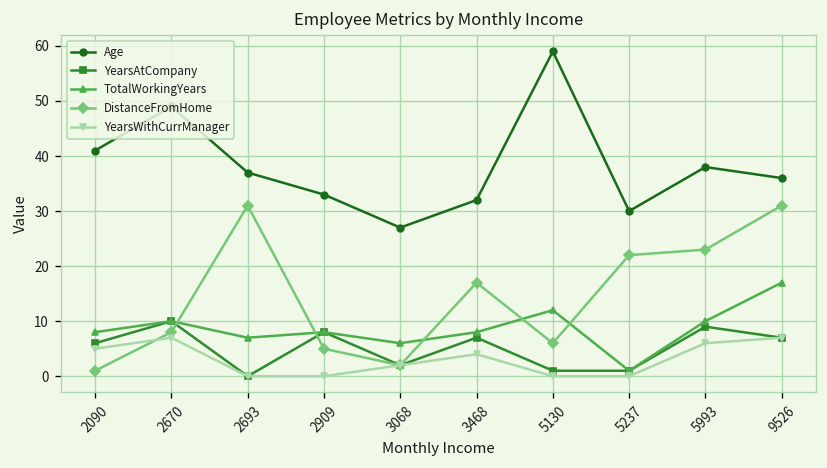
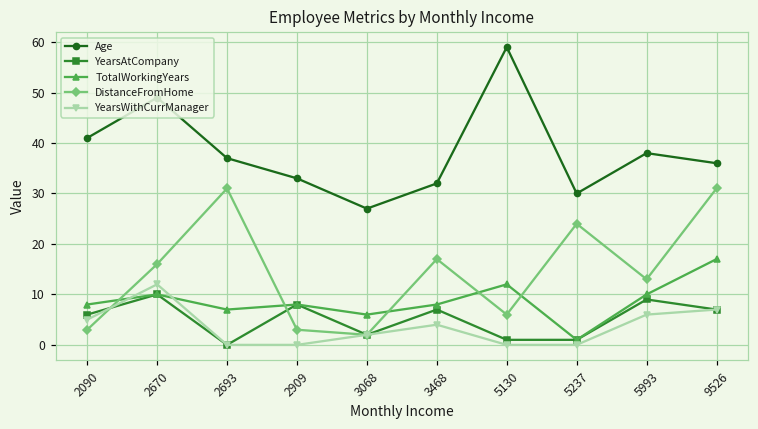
  {
    "DistanceFromHome": {
-     "2090": 1,
-     "2670": 8,
+     "2090": 3,
+     "2670": 16,
      "2693": 31,
-     "2909": 5,
+     "2909": 3,
      "3468": 17,
      "5130": 6,
-     "5237": 22,
-     "5993": 23,
+     "5237": 24,
+     "5993": 13,
      "9526": 31
    },
    "YearsWithCurrManager": {
      "2090": 5,
-     "2670": 7,
+     "2670": 12,
      "2909": 0,
      "3468": 4,
      "5130": 0,
      "5237": 0,
      "5993": 6
    }
  }
